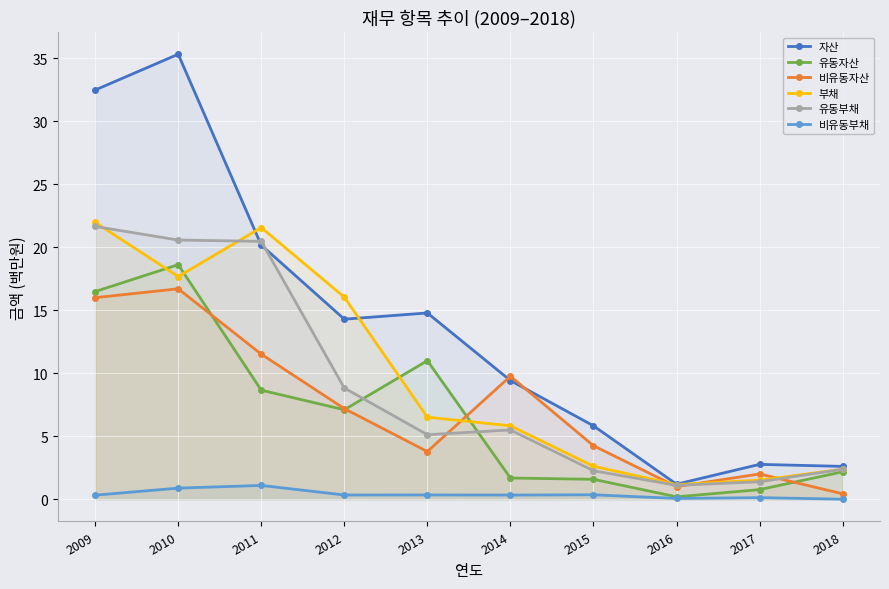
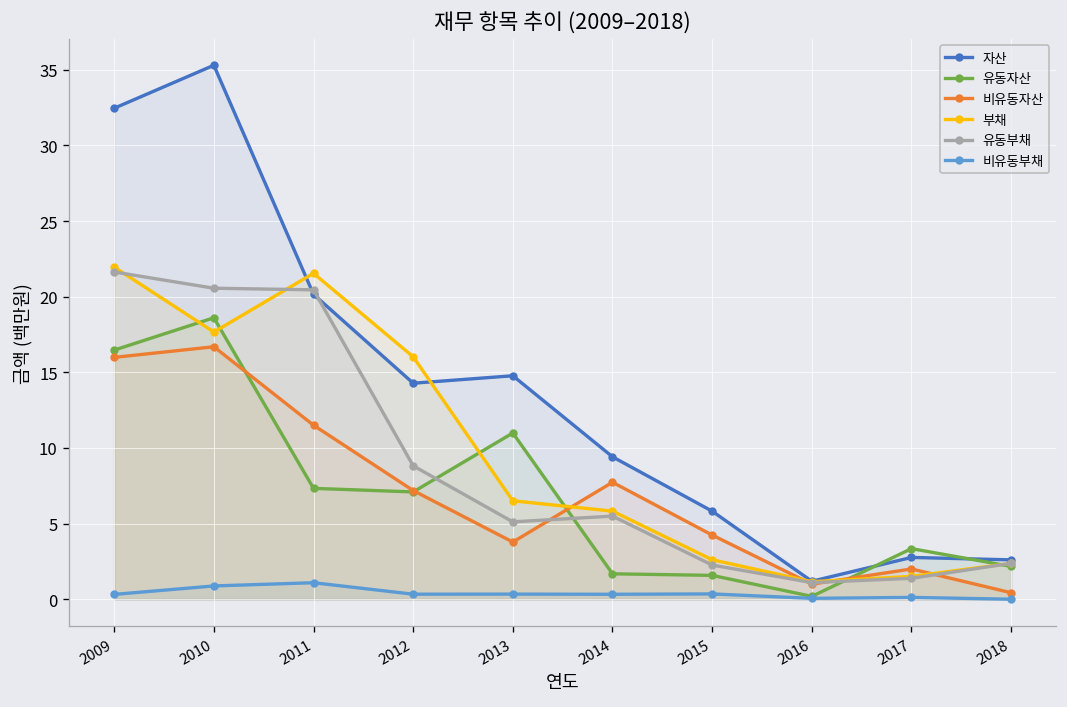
  {
    "유동자산": {
      "2009": 16.5,
      "2010": 18.6,
-     "2011": 8.7,
+     "2011": 7.3,
      "2013": 11.0,
      "2014": 1.7,
      "2015": 1.6,
-     "2017": 0.8
+     "2017": 3.3
    },
    "비유동자산": {
      "2009": 16.0,
      "2010": 16.7,
      "2011": 11.5,
      "2013": 3.8,
-     "2014": 9.8,
+     "2014": 7.7,
      "2015": 4.2,
      "2017": 2.0,
      "2018": 0.4
    },
    "부채": {
      "2009": 22.0,
      "2010": 17.7,
      "2011": 21.6,
      "2012": 16.0,
      "2013": 6.5,
      "2014": 5.8,
      "2015": 2.6
    },
    "유동부채": {
      "2009": 21.6,
      "2010": 20.6,
      "2011": 20.5,
      "2012": 8.8,
      "2013": 5.1,
      "2014": 5.5,
      "2015": 2.3
    }
  }
